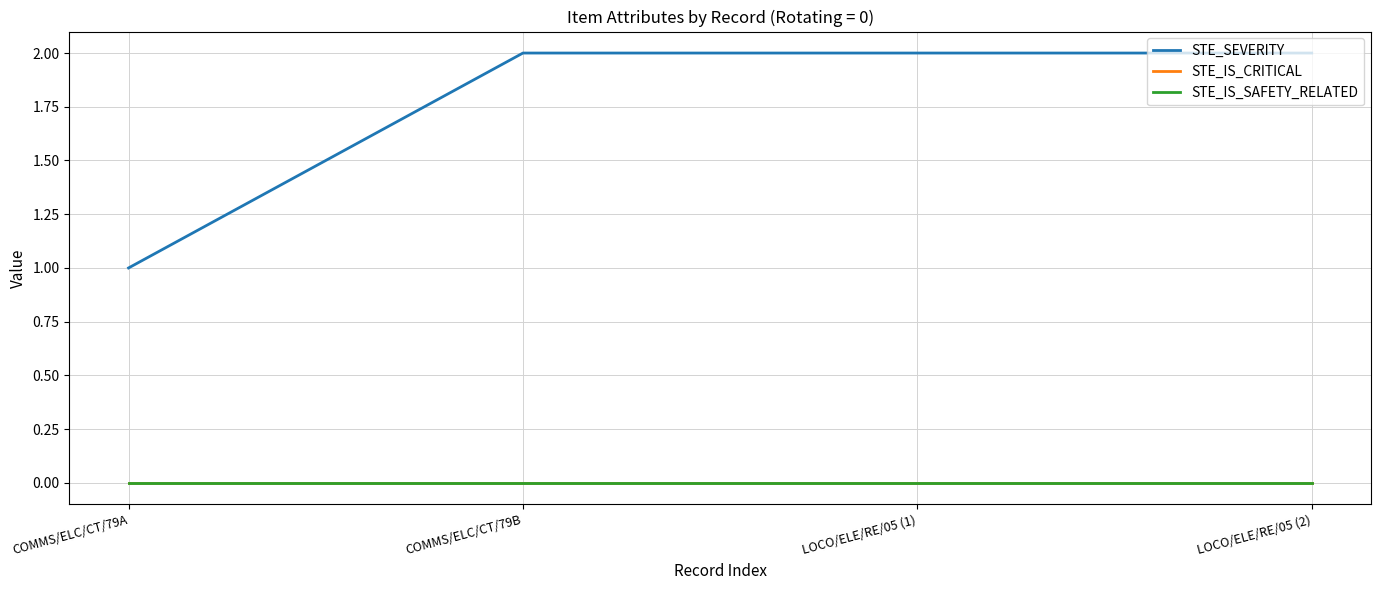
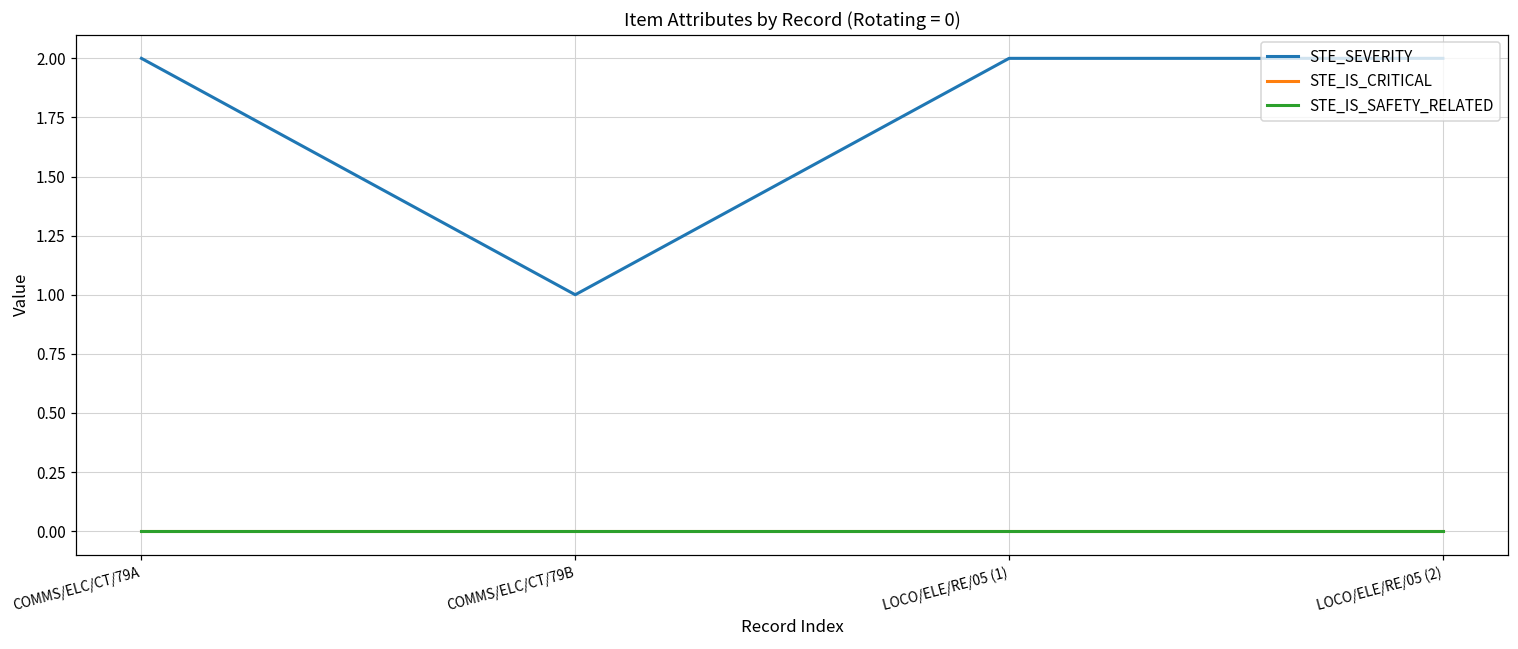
  {
    "STE_SEVERITY": {
-     "COMMS/ELC/CT/79A": 1,
-     "COMMS/ELC/CT/79B": 2,
+     "COMMS/ELC/CT/79A": 2,
+     "COMMS/ELC/CT/79B": 1,
      "LOCO/ELE/RE/05 (1)": 2
    },
    "STE_IS_SAFETY_RELATED": {
      "COMMS/ELC/CT/79A": 0,
      "COMMS/ELC/CT/79B": 0,
      "LOCO/ELE/RE/05 (1)": 0,
      "LOCO/ELE/RE/05 (2)": 0
    }
  }
